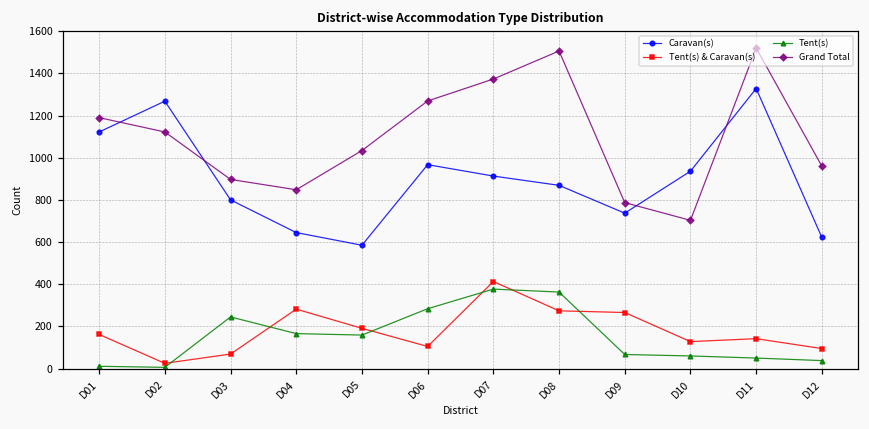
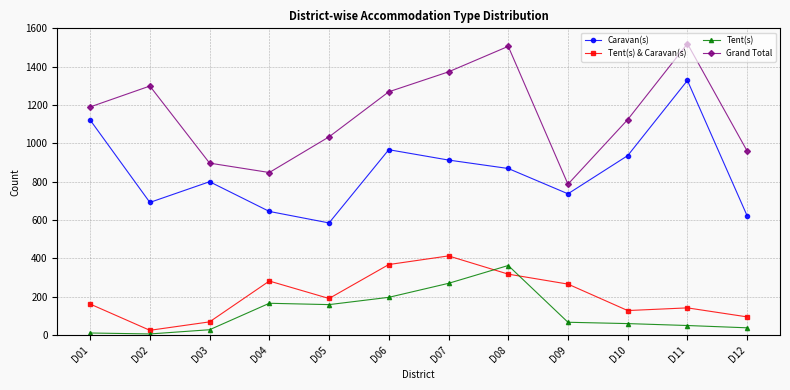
  {
    "Caravan(s)": {
      "D01": 1120,
-     "D02": 1270,
+     "D02": 690,
      "D03": 800,
      "D04": 650,
      "D05": 590,
      "D06": 970,
      "D07": 910,
      "D08": 870,
      "D09": 740,
      "D10": 940,
      "D11": 1330,
      "D12": 620
    },
    "Tent(s) & Caravan(s)": {
      "D01": 160,
      "D02": 30,
      "D03": 70,
      "D04": 280,
      "D05": 190,
-     "D06": 110,
+     "D06": 370,
      "D07": 410,
-     "D08": 270,
+     "D08": 320,
      "D09": 270,
      "D10": 130,
      "D11": 140,
      "D12": 100
    },
    "Tent(s)": {
      "D01": 10,
      "D02": 10,
-     "D03": 250,
+     "D03": 30,
      "D04": 170,
      "D05": 160,
-     "D06": 280,
-     "D07": 380,
+     "D06": 200,
+     "D07": 270,
      "D08": 360,
      "D09": 70,
      "D10": 60,
      "D11": 50,
      "D12": 40
    },
    "Grand Total": {
      "D01": 1190,
-     "D02": 1120,
+     "D02": 1300,
      "D03": 900,
      "D04": 850,
      "D05": 1030,
      "D06": 1270,
      "D07": 1370,
      "D08": 1510,
      "D09": 790,
-     "D10": 700,
+     "D10": 1120,
      "D12": 960
    }
  }
